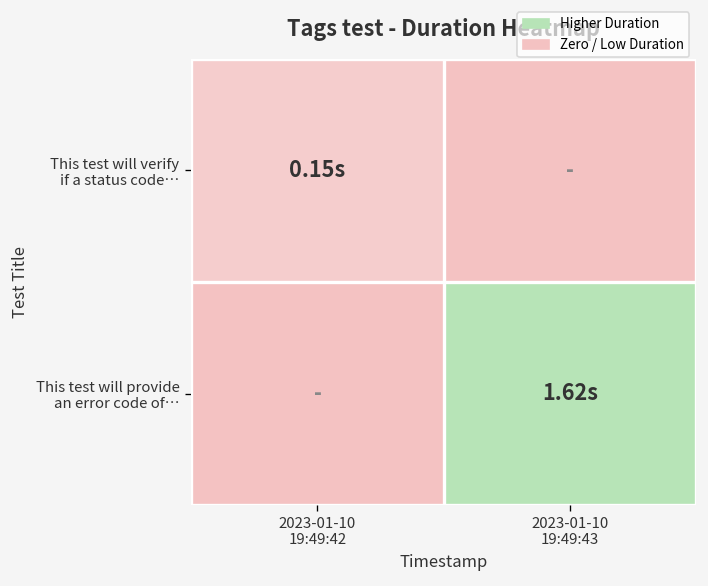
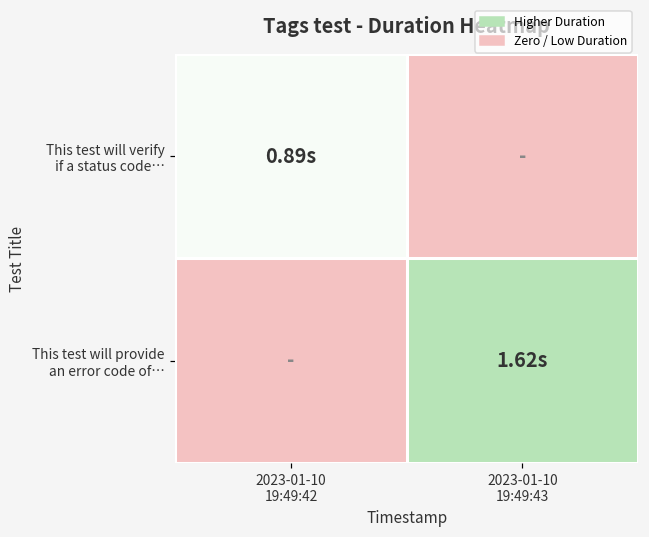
  {
    "This test will verify if a status code…": {
-     "2023-01-10 19:49:42": "0.15s"
+     "2023-01-10 19:49:42": "0.89s"
    },
    "This test will provide an error code of…": {
      "2023-01-10 19:49:43": "1.62s"
    }
  }
